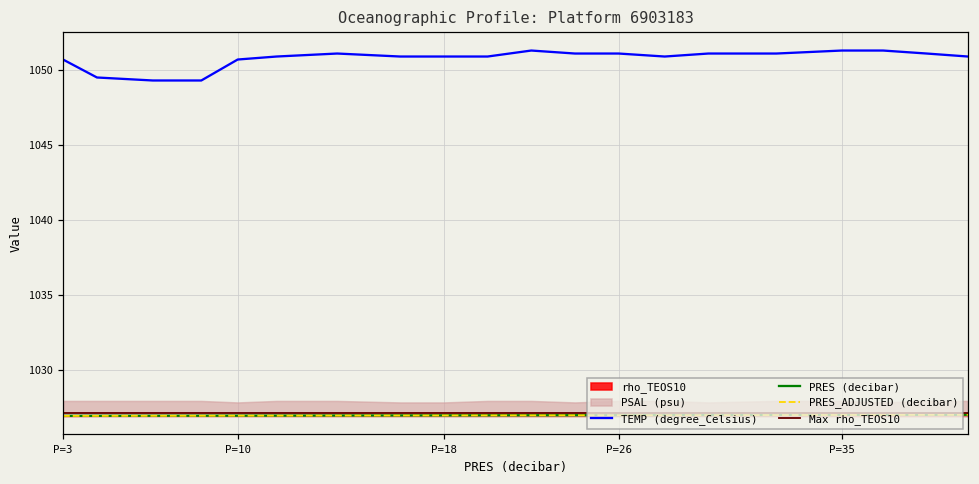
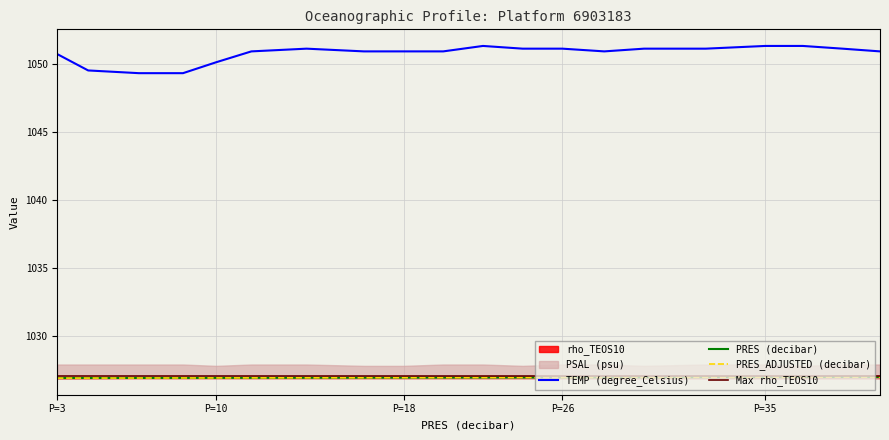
  {
    "TEMP (degree_Celsius)": {
      "P=3": 1050.7,
-     "P=10": 1050.7,
+     "P=10": 1050.1,
      "P=18": 1050.9,
      "P=26": 1051.1,
      "P=35": 1051.3
    },
    "PSAL (psu)": {
      "P=3": 1027.9,
      "P=10": 1027.8,
      "P=18": 1027.8
    }
  }
